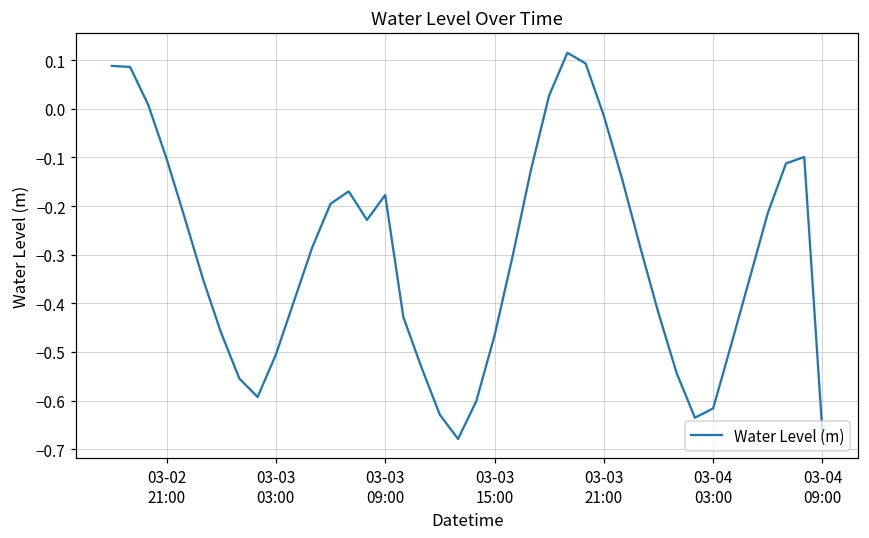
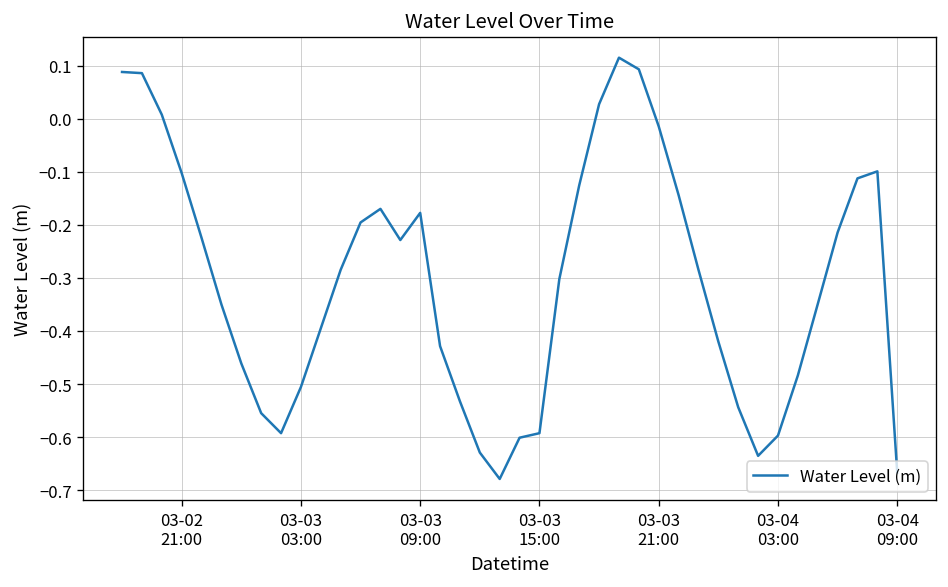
  {
    "03-02 21:00": -0.10,
    "03-03 03:00": -0.51,
    "03-03 09:00": -0.18,
-   "03-03 15:00": -0.47,
+   "03-03 15:00": -0.59,
    "03-03 21:00": -0.01,
-   "03-04 03:00": -0.62
+   "03-04 03:00": -0.60
  }
